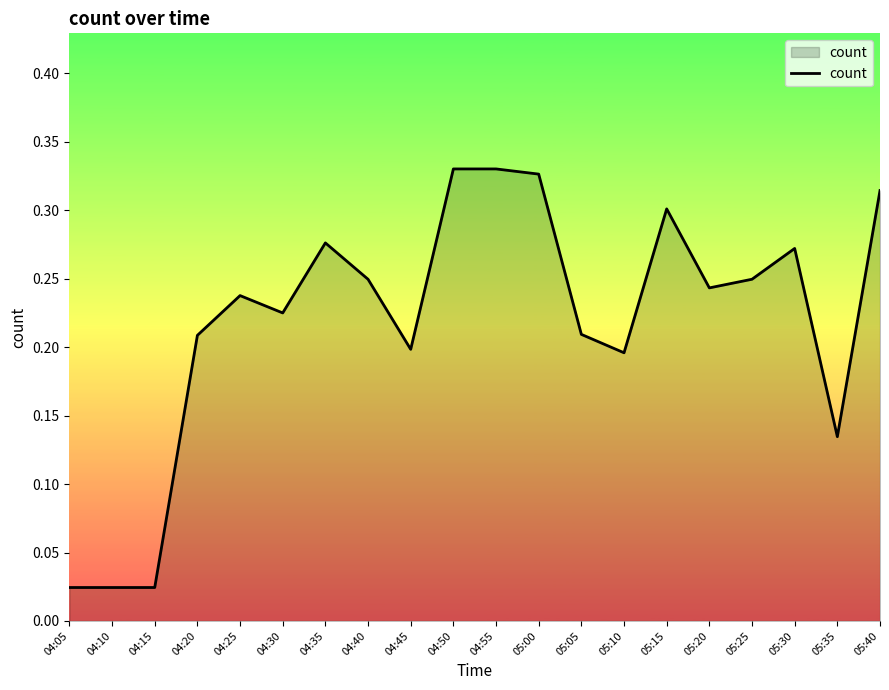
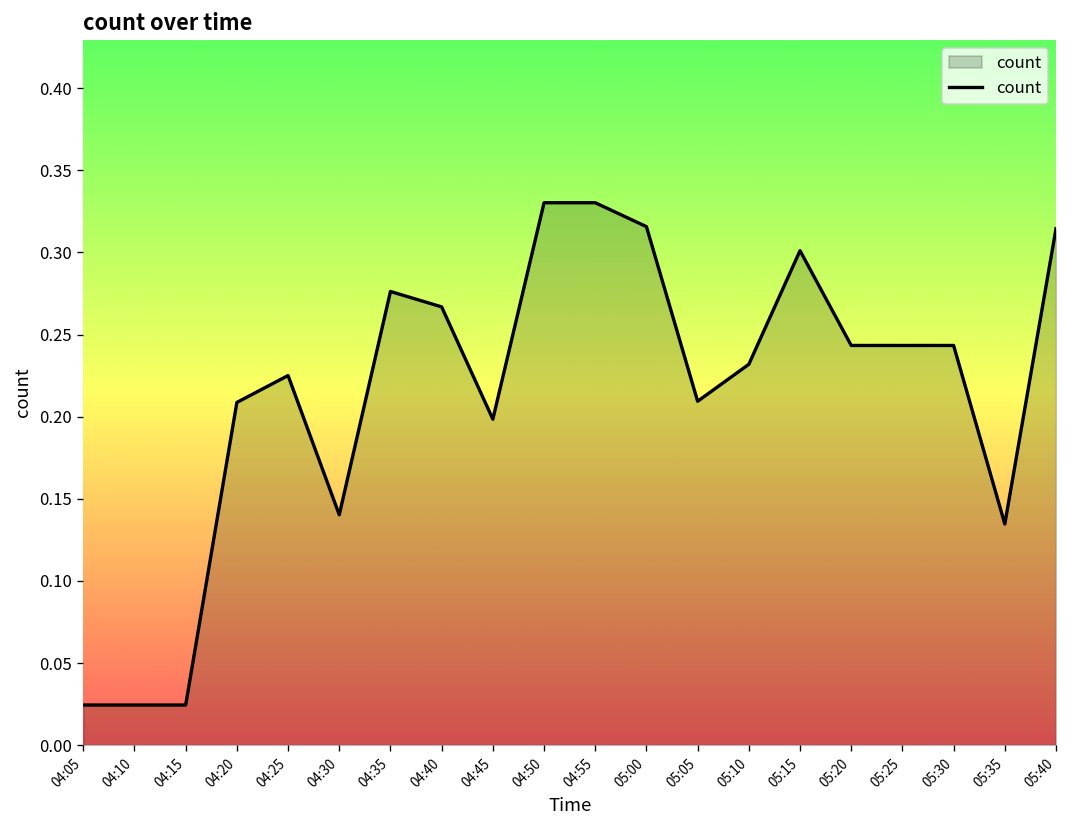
  {
    "04:05": 0.024,
    "04:10": 0.024,
    "04:15": 0.024,
    "04:20": 0.209,
-   "04:25": 0.238,
-   "04:30": 0.225,
+   "04:25": 0.225,
+   "04:30": 0.140,
    "04:35": 0.276,
-   "04:40": 0.250,
+   "04:40": 0.267,
    "04:45": 0.198,
    "04:50": 0.330,
    "04:55": 0.330,
-   "05:00": 0.326,
+   "05:00": 0.316,
    "05:05": 0.209,
-   "05:10": 0.196,
+   "05:10": 0.232,
    "05:15": 0.301,
    "05:20": 0.243,
-   "05:25": 0.250,
-   "05:30": 0.272,
+   "05:25": 0.243,
+   "05:30": 0.243,
    "05:35": 0.135,
    "05:40": 0.314
  }
